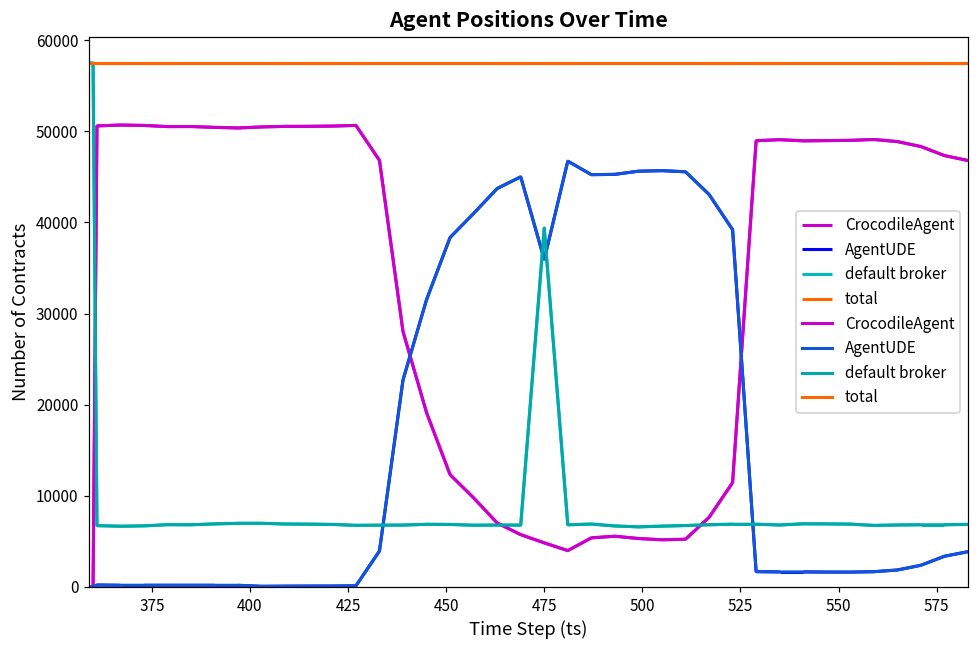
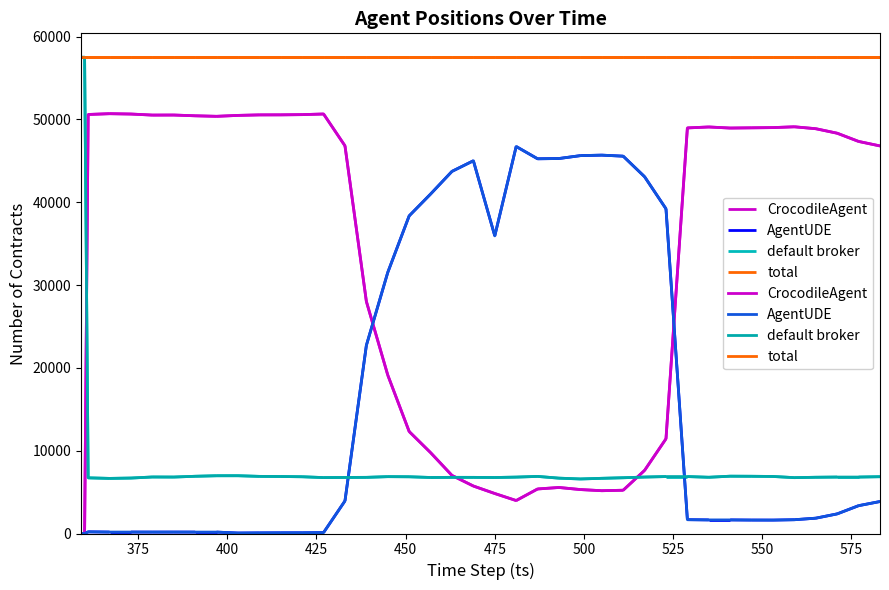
  {
    "CrocodileAgent": {
      "475": 5000
    },
    "AgentUDE": {
      "475": 36000
    },
    "default broker": {
-     "475": 39000
+     "475": 7000
    },
    "total": {
      "475": 58000
    }
  }
